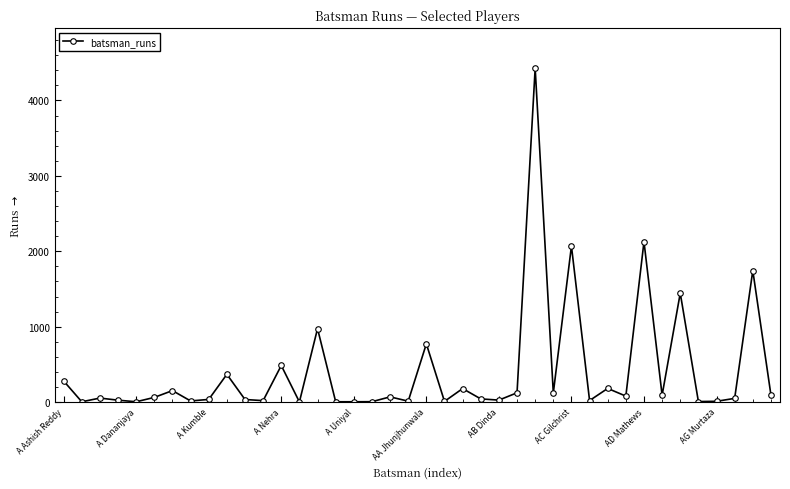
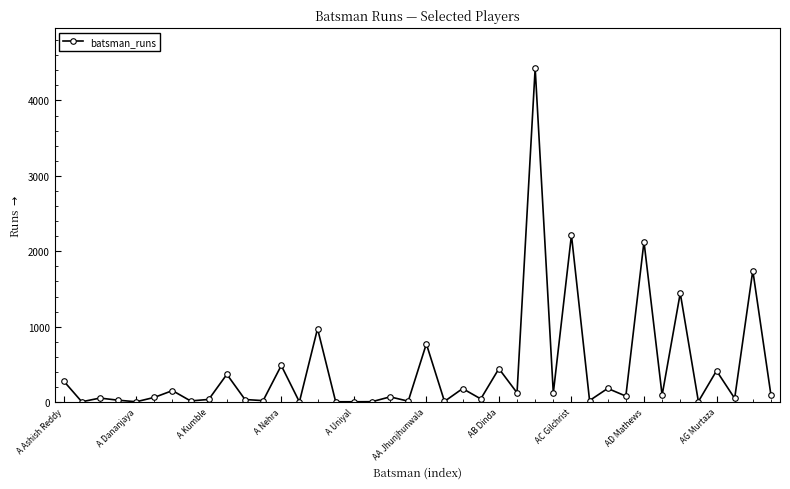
  {
    "A Ashish Reddy": 300,
    "A Dananjaya": 0,
    "A Kumble": 0,
    "A Nehra": 500,
    "A Uniyal": 0,
    "AA Jhunjhunwala": 800,
-   "AB Dinda": 0,
-   "AC Gilchrist": 2100,
+   "AB Dinda": 400,
+   "AC Gilchrist": 2200,
    "AD Mathews": 2100,
-   "AG Murtaza": 0
+   "AG Murtaza": 400
  }
